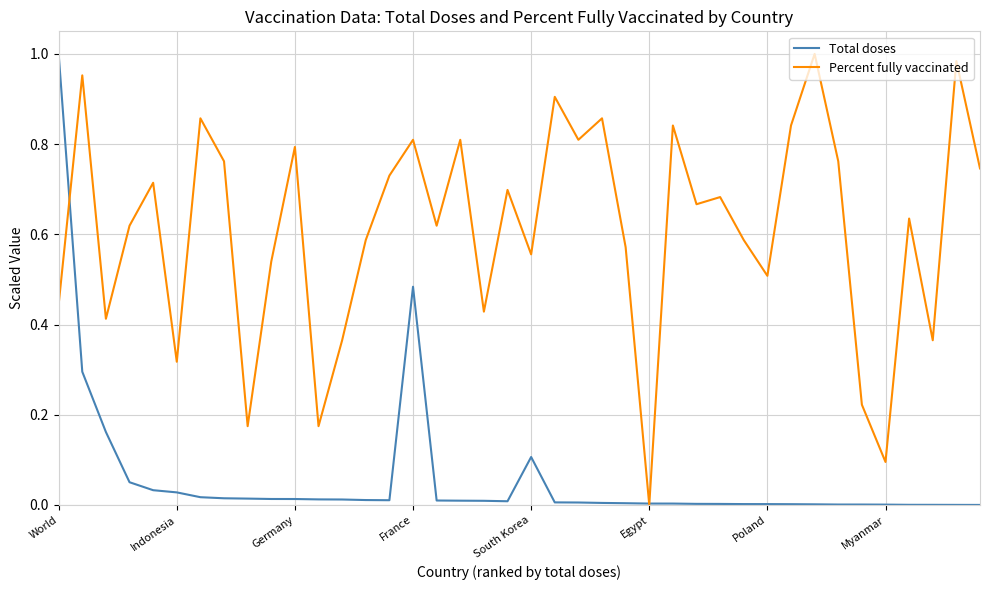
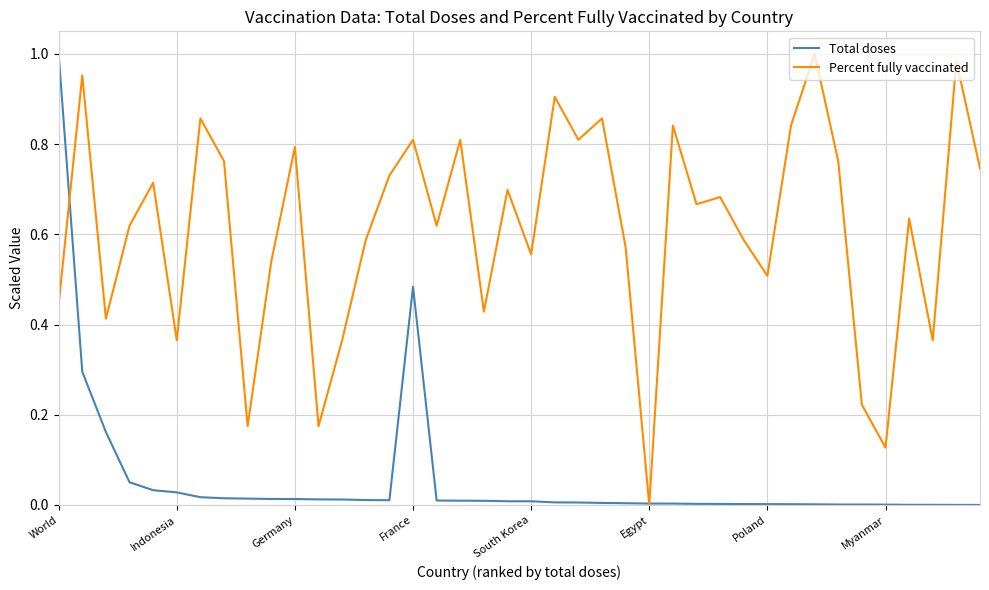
  {
    "Total doses": {
      "World": 1.00,
      "Indonesia": 0.03,
      "Germany": 0.01,
      "France": 0.48,
-     "South Korea": 0.11,
+     "South Korea": 0.01,
      "Poland": 0.00,
      "Myanmar": 0.00
    },
    "Percent fully vaccinated": {
      "World": 0.44,
-     "Indonesia": 0.32,
+     "Indonesia": 0.37,
      "Germany": 0.79,
      "France": 0.81,
      "South Korea": 0.56,
      "Poland": 0.51,
-     "Myanmar": 0.10
+     "Myanmar": 0.13
    }
  }
